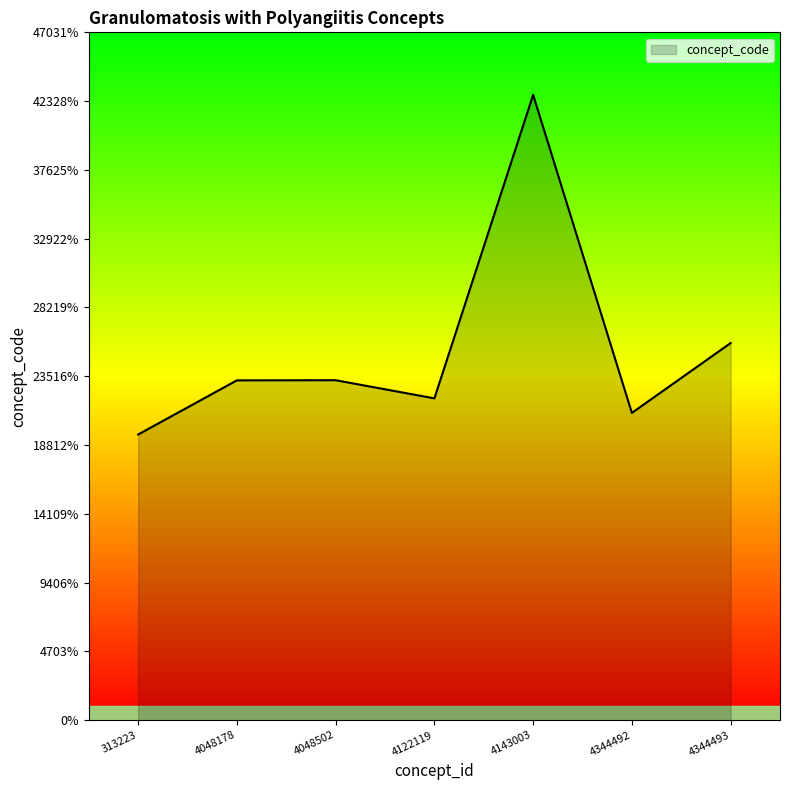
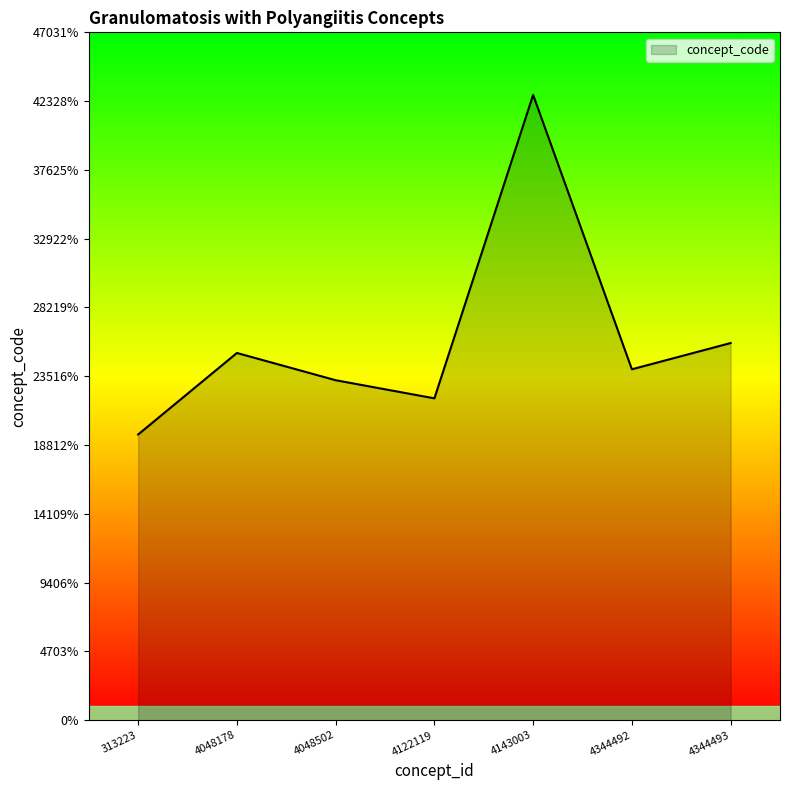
  {
    "313223": "19500%",
-   "4048178": "23200%",
+   "4048178": "25100%",
    "4048502": "23200%",
    "4122119": "22000%",
    "4143003": "42800%",
-   "4344492": "21000%",
+   "4344492": "24000%",
    "4344493": "25800%"
  }
